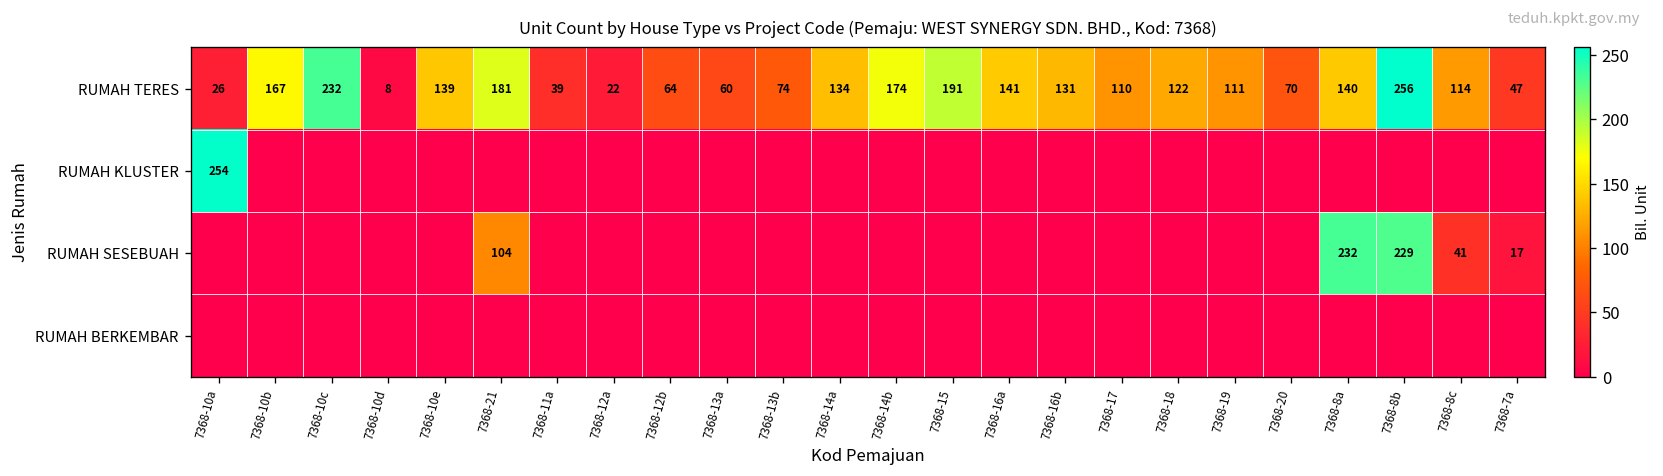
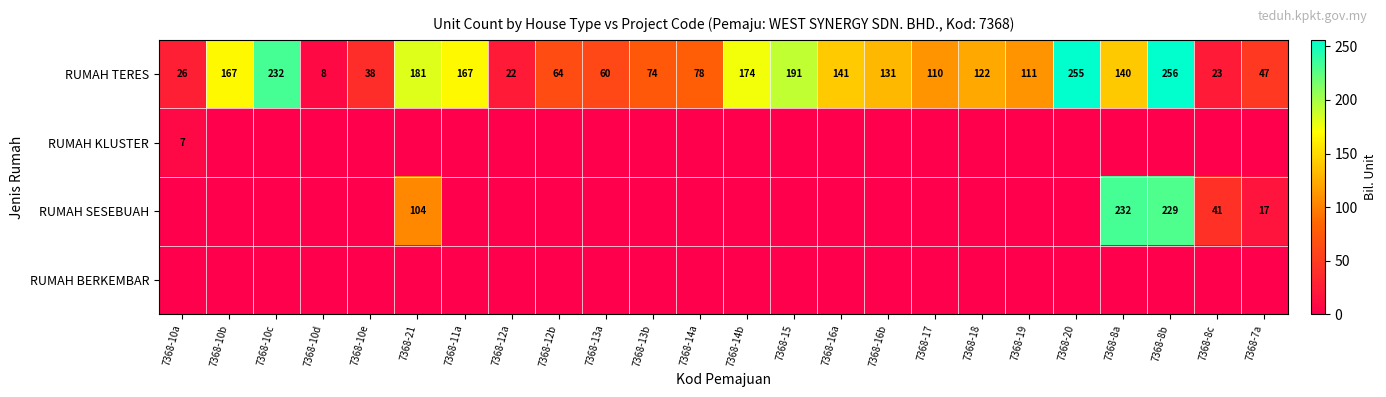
  {
    "RUMAH TERES": {
      "7368-10a": 26,
      "7368-10b": 167,
      "7368-10c": 232,
      "7368-10d": 8,
-     "7368-10e": 139,
+     "7368-10e": 38,
      "7368-21": 181,
-     "7368-11a": 39,
+     "7368-11a": 167,
      "7368-12a": 22,
      "7368-12b": 64,
      "7368-13a": 60,
      "7368-13b": 74,
-     "7368-14a": 134,
+     "7368-14a": 78,
      "7368-14b": 174,
      "7368-15": 191,
      "7368-16a": 141,
      "7368-16b": 131,
      "7368-17": 110,
      "7368-18": 122,
      "7368-19": 111,
-     "7368-20": 70,
+     "7368-20": 255,
      "7368-8a": 140,
      "7368-8b": 256,
-     "7368-8c": 114,
+     "7368-8c": 23,
      "7368-7a": 47
    },
    "RUMAH KLUSTER": {
-     "7368-10a": 254
+     "7368-10a": 7
    },
    "RUMAH SESEBUAH": {
      "7368-21": 104,
      "7368-8a": 232,
      "7368-8b": 229,
      "7368-8c": 41,
      "7368-7a": 17
    }
  }
